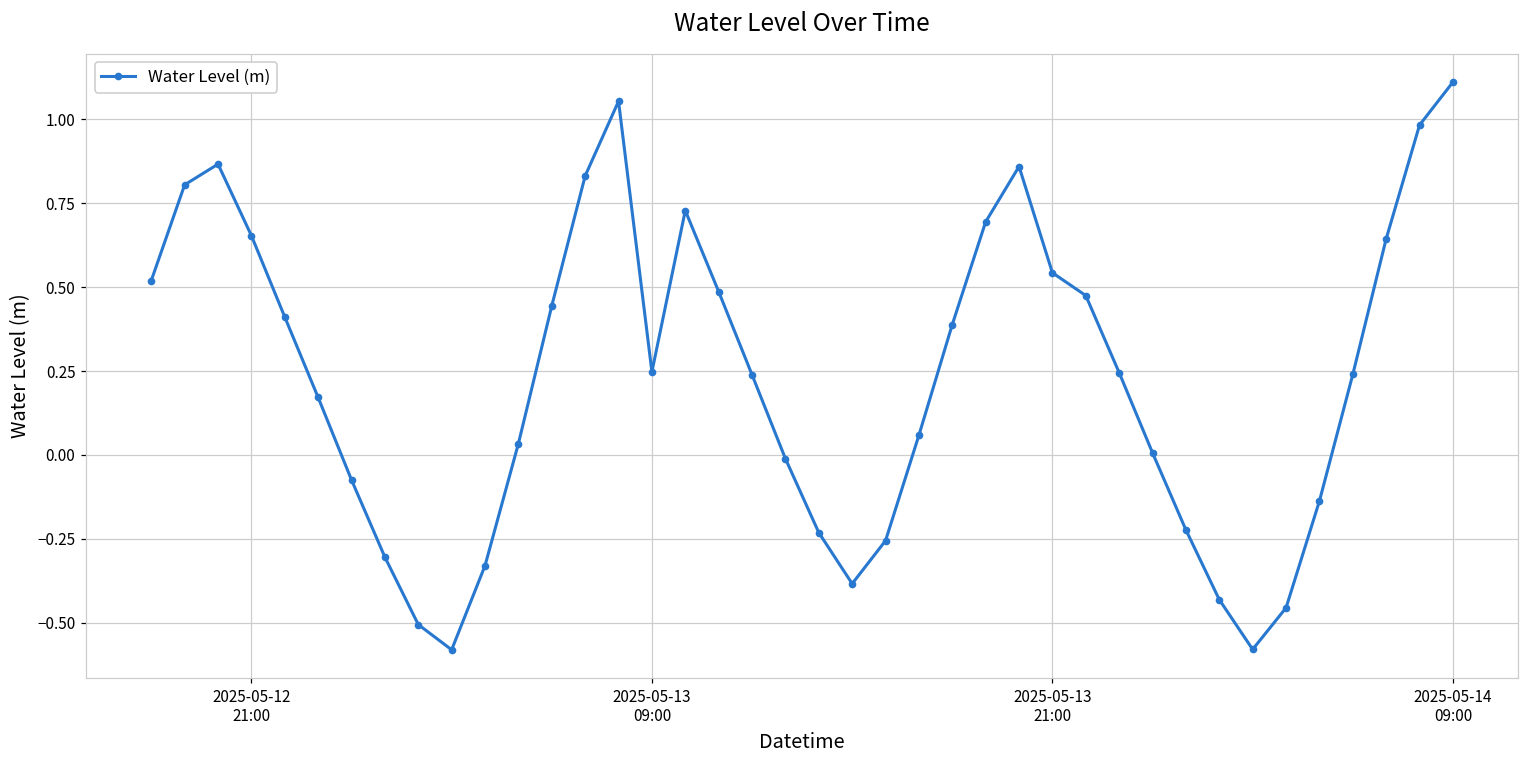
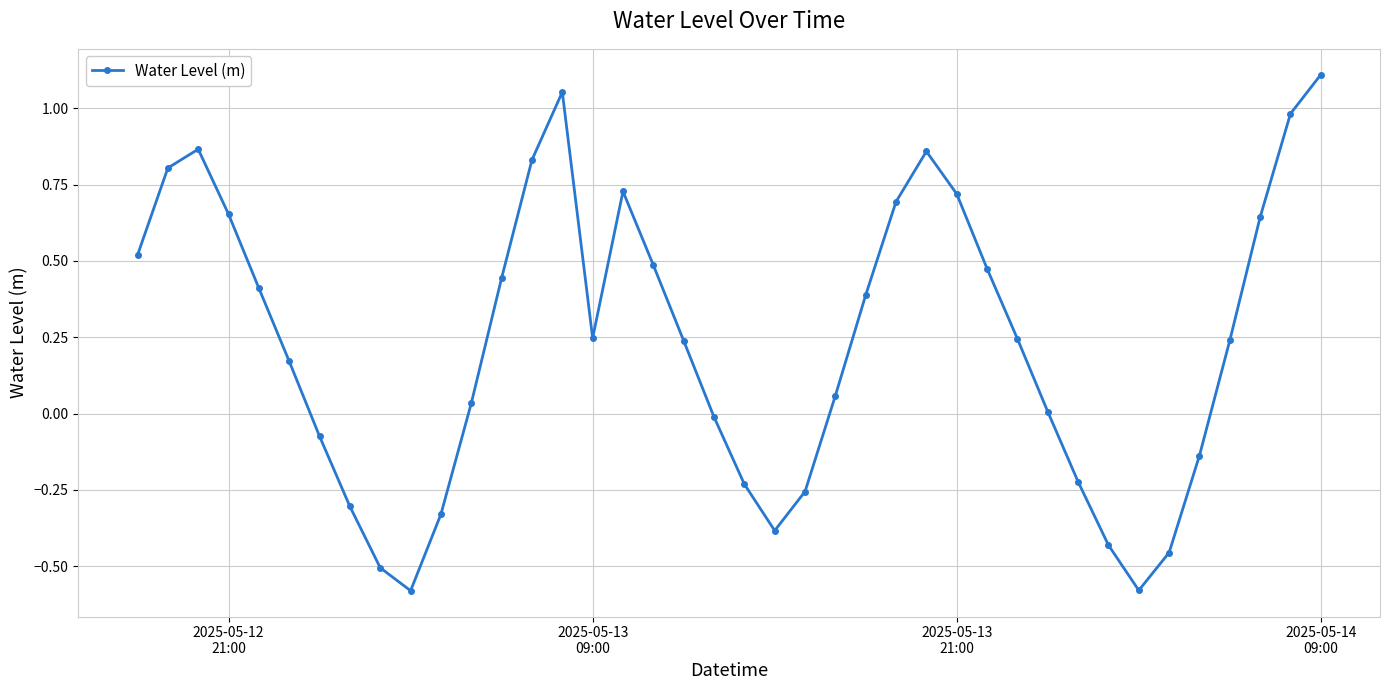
  {
    "2025-05-12 21:00": 0.65,
    "2025-05-13 09:00": 0.25,
-   "2025-05-13 21:00": 0.54,
+   "2025-05-13 21:00": 0.72,
    "2025-05-14 09:00": 1.11
  }
